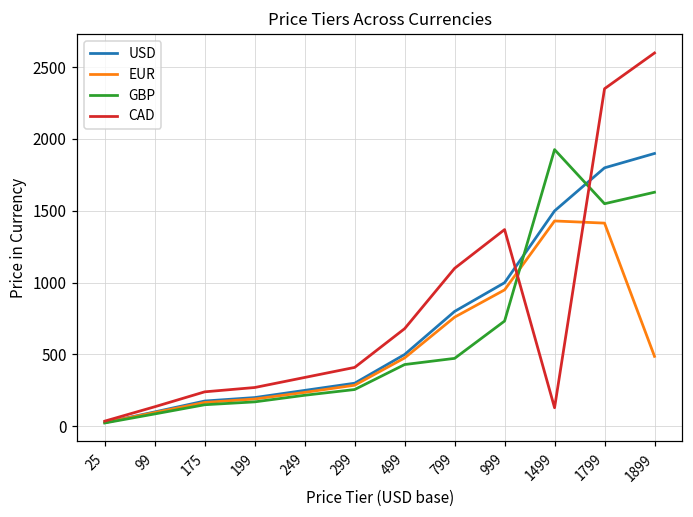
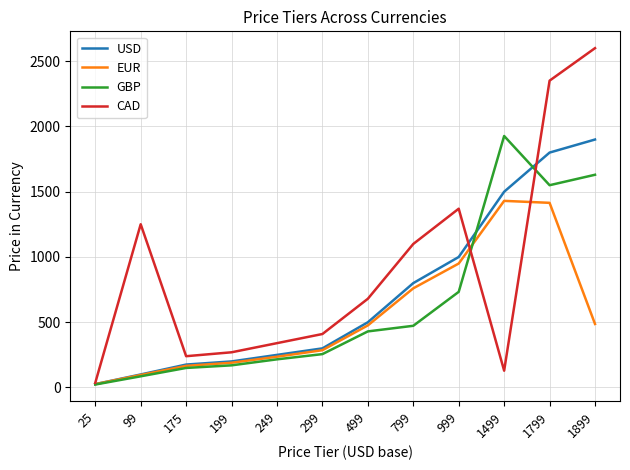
  {
    "USD": {
      "499": 500,
      "799": 800,
      "999": 1000,
      "1499": 1500,
      "1799": 1800,
      "1899": 1900
    },
    "EUR": {
      "499": 480,
      "799": 760,
      "999": 950,
      "1499": 1430,
      "1799": 1410,
      "1899": 490
    },
    "GBP": {
      "199": 170,
      "249": 220,
      "299": 260,
      "499": 430,
      "799": 470,
      "999": 730,
      "1499": 1930,
      "1799": 1550,
      "1899": 1630
    },
    "CAD": {
-     "99": 140,
+     "99": 1250,
      "175": 240,
      "199": 270,
      "249": 340,
      "299": 410,
      "499": 680,
      "799": 1100,
      "999": 1370,
      "1499": 130,
      "1799": 2350,
      "1899": 2600
    }
  }
